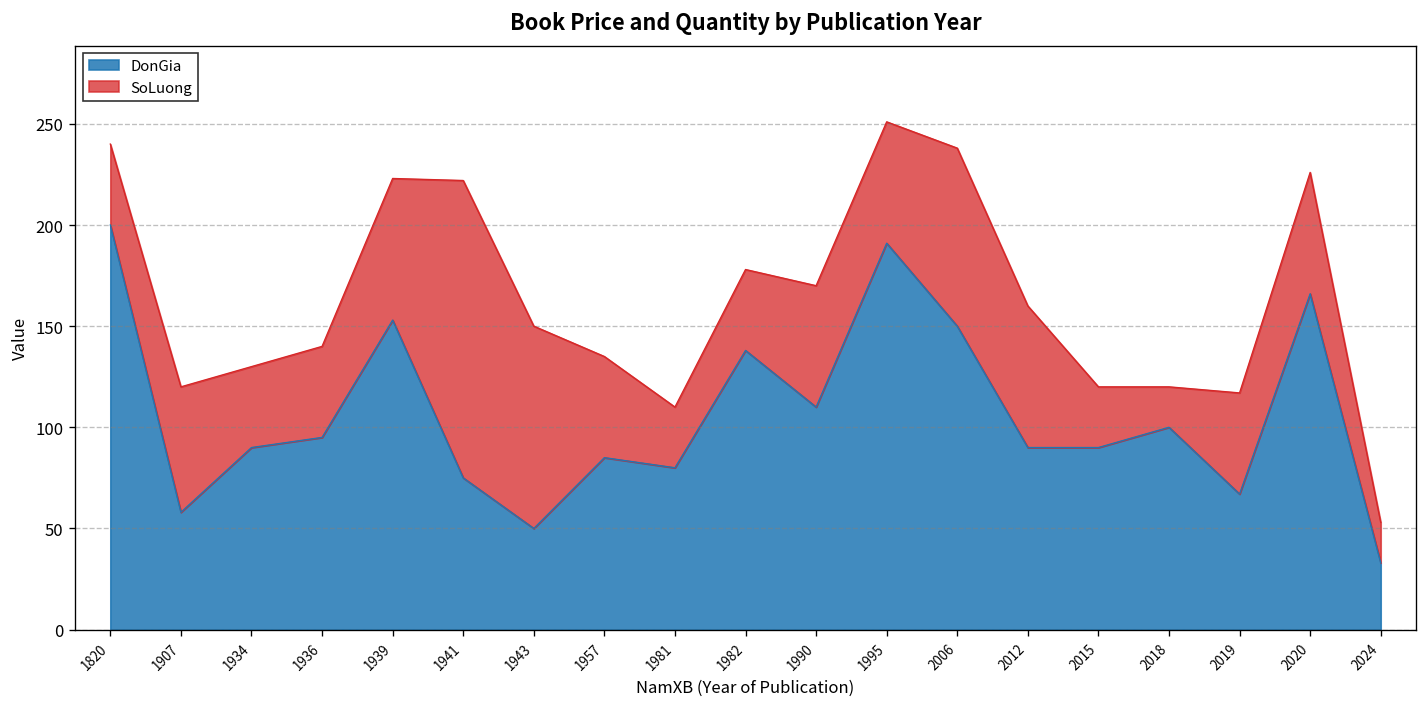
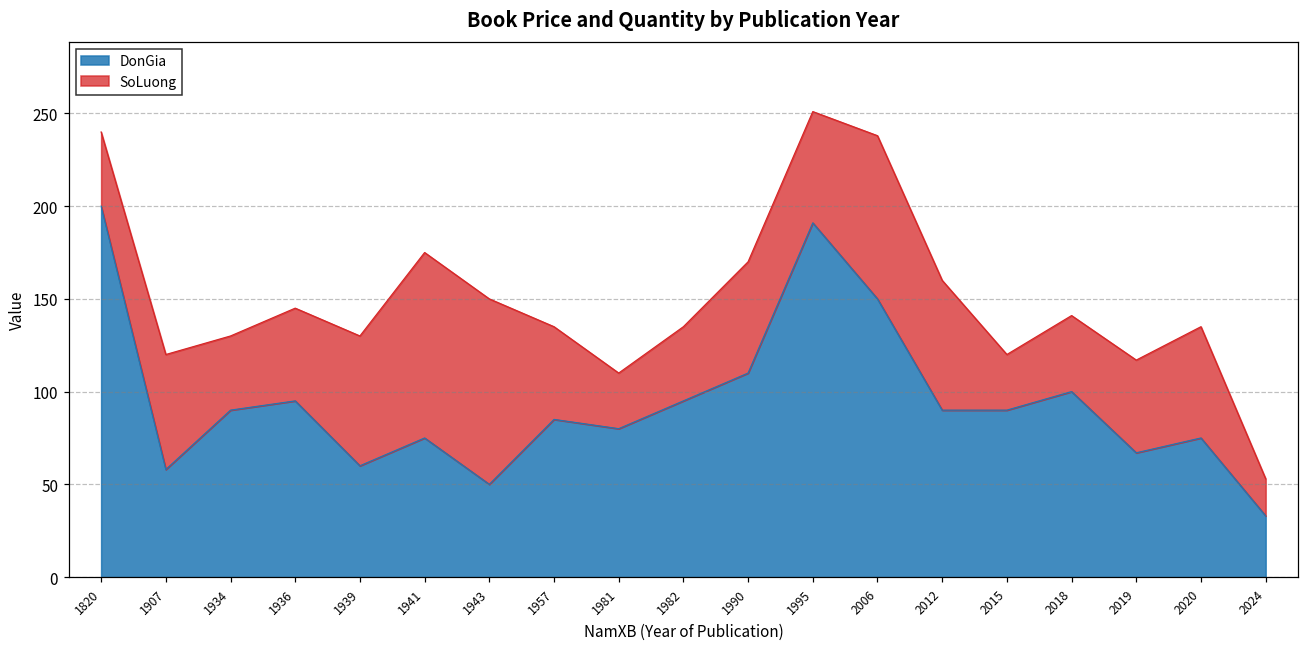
  {
    "DonGia": {
      "1820": 200,
      "1907": 58,
      "1934": 90,
      "1936": 95,
-     "1939": 153,
+     "1939": 60,
      "1941": 75,
      "1943": 50,
      "1957": 85,
      "1981": 80,
-     "1982": 138,
+     "1982": 95,
      "1990": 110,
      "1995": 191,
      "2006": 150,
      "2012": 90,
      "2015": 90,
      "2018": 100,
      "2019": 67,
-     "2020": 166,
+     "2020": 75,
      "2024": 33
    },
    "SoLuong": {
      "1820": 40,
      "1907": 62,
      "1934": 40,
-     "1936": 45,
+     "1936": 50,
      "1939": 70,
-     "1941": 147,
+     "1941": 100,
      "1943": 100,
      "1957": 50,
      "1981": 30,
      "1982": 40,
      "1990": 60,
      "1995": 60,
      "2006": 88,
      "2012": 70,
      "2015": 30,
-     "2018": 20,
+     "2018": 41,
      "2019": 50,
      "2020": 60,
      "2024": 20
    }
  }
